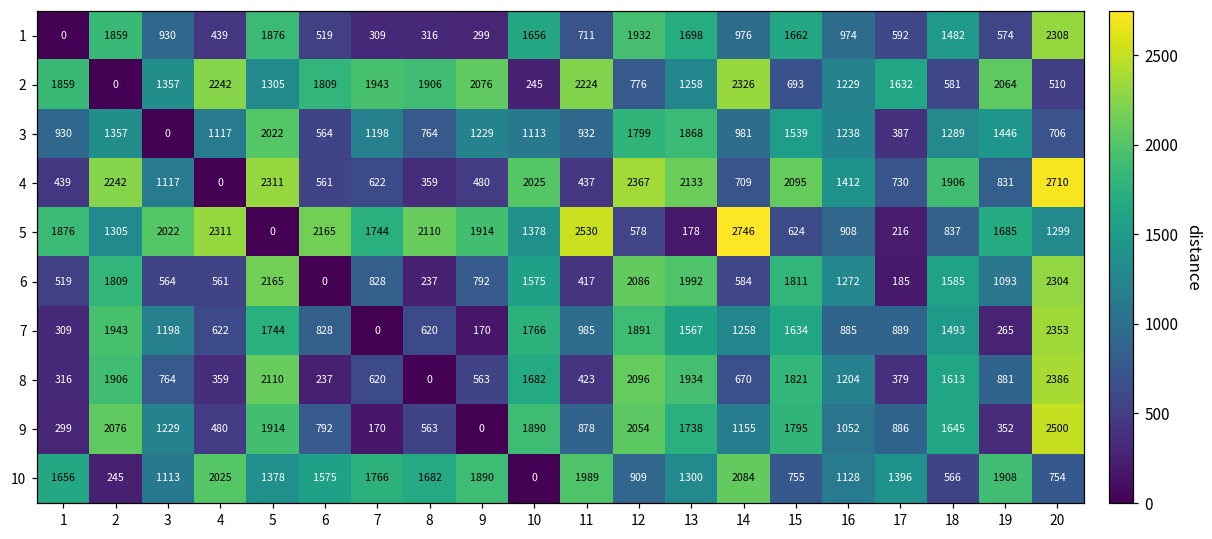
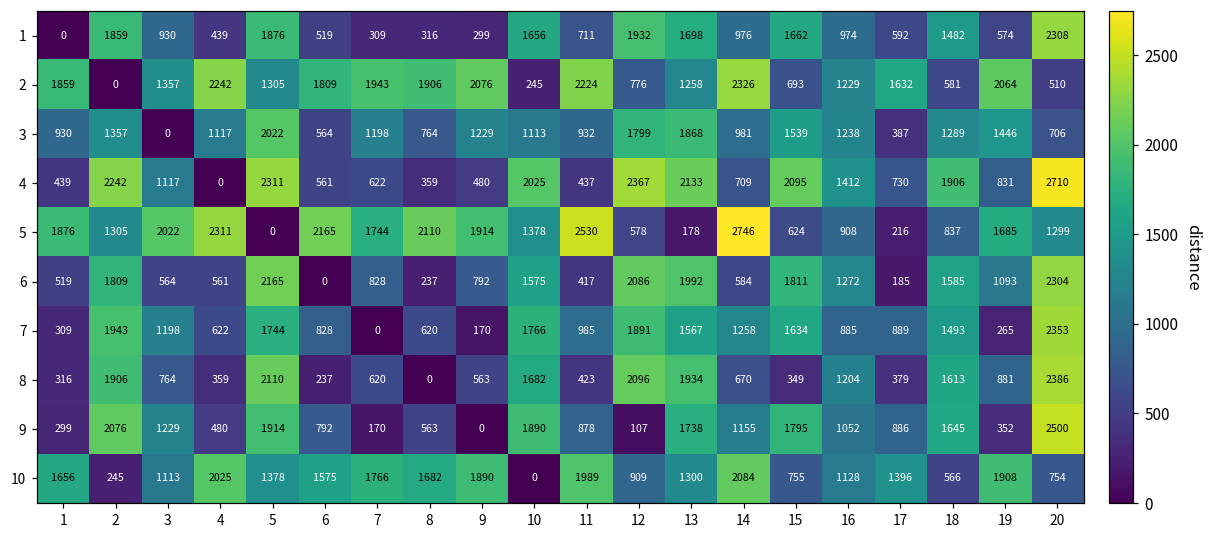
  {
    "1": {
      "1": 0,
      "2": 1859,
      "3": 930,
      "4": 439,
      "5": 1876,
      "6": 519,
      "7": 309,
      "8": 316,
      "9": 299,
      "10": 1656,
      "11": 711,
      "12": 1932,
      "13": 1698,
      "14": 976,
      "15": 1662,
      "16": 974,
      "17": 592,
      "18": 1482,
      "19": 574,
      "20": 2308
    },
    "2": {
      "1": 1859,
      "2": 0,
      "3": 1357,
      "4": 2242,
      "5": 1305,
      "6": 1809,
      "7": 1943,
      "8": 1906,
      "9": 2076,
      "10": 245,
      "11": 2224,
      "12": 776,
      "13": 1258,
      "14": 2326,
      "15": 693,
      "16": 1229,
      "17": 1632,
      "18": 581,
      "19": 2064,
      "20": 510
    },
    "3": {
      "1": 930,
      "2": 1357,
      "3": 0,
      "4": 1117,
      "5": 2022,
      "6": 564,
      "7": 1198,
      "8": 764,
      "9": 1229,
      "10": 1113,
      "11": 932,
      "12": 1799,
      "13": 1868,
      "14": 981,
      "15": 1539,
      "16": 1238,
      "17": 387,
      "18": 1289,
      "19": 1446,
      "20": 706
    },
    "4": {
      "1": 439,
      "2": 2242,
      "3": 1117,
      "4": 0,
      "5": 2311,
      "6": 561,
      "7": 622,
      "8": 359,
      "9": 480,
      "10": 2025,
      "11": 437,
      "12": 2367,
      "13": 2133,
      "14": 709,
      "15": 2095,
      "16": 1412,
      "17": 730,
      "18": 1906,
      "19": 831,
      "20": 2710
    },
    "5": {
      "1": 1876,
      "2": 1305,
      "3": 2022,
      "4": 2311,
      "5": 0,
      "6": 2165,
      "7": 1744,
      "8": 2110,
      "9": 1914,
      "10": 1378,
      "11": 2530,
      "12": 578,
      "13": 178,
      "14": 2746,
      "15": 624,
      "16": 908,
      "17": 216,
      "18": 837,
      "19": 1685,
      "20": 1299
    },
    "6": {
      "1": 519,
      "2": 1809,
      "3": 564,
      "4": 561,
      "5": 2165,
      "6": 0,
      "7": 828,
      "8": 237,
      "9": 792,
      "10": 1575,
      "11": 417,
      "12": 2086,
      "13": 1992,
      "14": 584,
      "15": 1811,
      "16": 1272,
      "17": 185,
      "18": 1585,
      "19": 1093,
      "20": 2304
    },
    "7": {
      "1": 309,
      "2": 1943,
      "3": 1198,
      "4": 622,
      "5": 1744,
      "6": 828,
      "7": 0,
      "8": 620,
      "9": 170,
      "10": 1766,
      "11": 985,
      "12": 1891,
      "13": 1567,
      "14": 1258,
      "15": 1634,
      "16": 885,
      "17": 889,
      "18": 1493,
      "19": 265,
      "20": 2353
    },
    "8": {
      "1": 316,
      "2": 1906,
      "3": 764,
      "4": 359,
      "5": 2110,
      "6": 237,
      "7": 620,
      "8": 0,
      "9": 563,
      "10": 1682,
      "11": 423,
      "12": 2096,
      "13": 1934,
      "14": 670,
-     "15": 1821,
+     "15": 349,
      "16": 1204,
      "17": 379,
      "18": 1613,
      "19": 881,
      "20": 2386
    },
    "9": {
      "1": 299,
      "2": 2076,
      "3": 1229,
      "4": 480,
      "5": 1914,
      "6": 792,
      "7": 170,
      "8": 563,
      "9": 0,
      "10": 1890,
      "11": 878,
-     "12": 2054,
+     "12": 107,
      "13": 1738,
      "14": 1155,
      "15": 1795,
      "16": 1052,
      "17": 886,
      "18": 1645,
      "19": 352,
      "20": 2500
    },
    "10": {
      "1": 1656,
      "2": 245,
      "3": 1113,
      "4": 2025,
      "5": 1378,
      "6": 1575,
      "7": 1766,
      "8": 1682,
      "9": 1890,
      "10": 0,
      "11": 1989,
      "12": 909,
      "13": 1300,
      "14": 2084,
      "15": 755,
      "16": 1128,
      "17": 1396,
      "18": 566,
      "19": 1908,
      "20": 754
    }
  }
